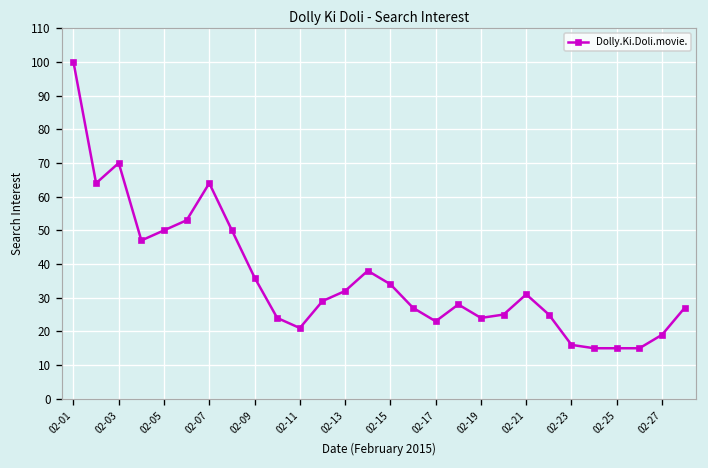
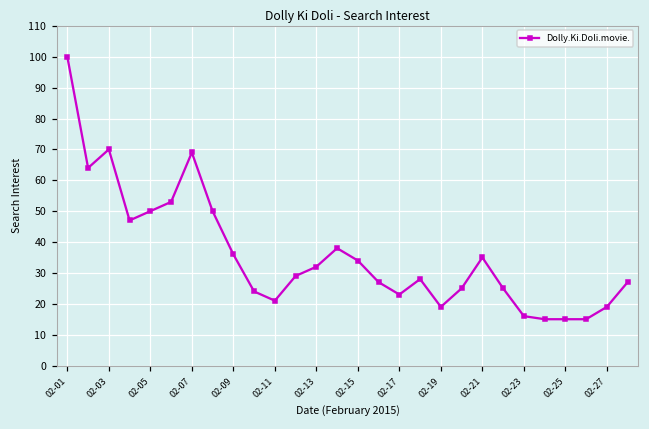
  {
    "02-01": 100,
    "02-03": 70,
    "02-05": 50,
-   "02-07": 64,
+   "02-07": 69,
    "02-09": 36,
    "02-11": 21,
    "02-13": 32,
    "02-15": 34,
    "02-17": 23,
-   "02-19": 24,
-   "02-21": 31,
+   "02-19": 19,
+   "02-21": 35,
    "02-23": 16,
    "02-25": 15,
    "02-27": 19
  }
